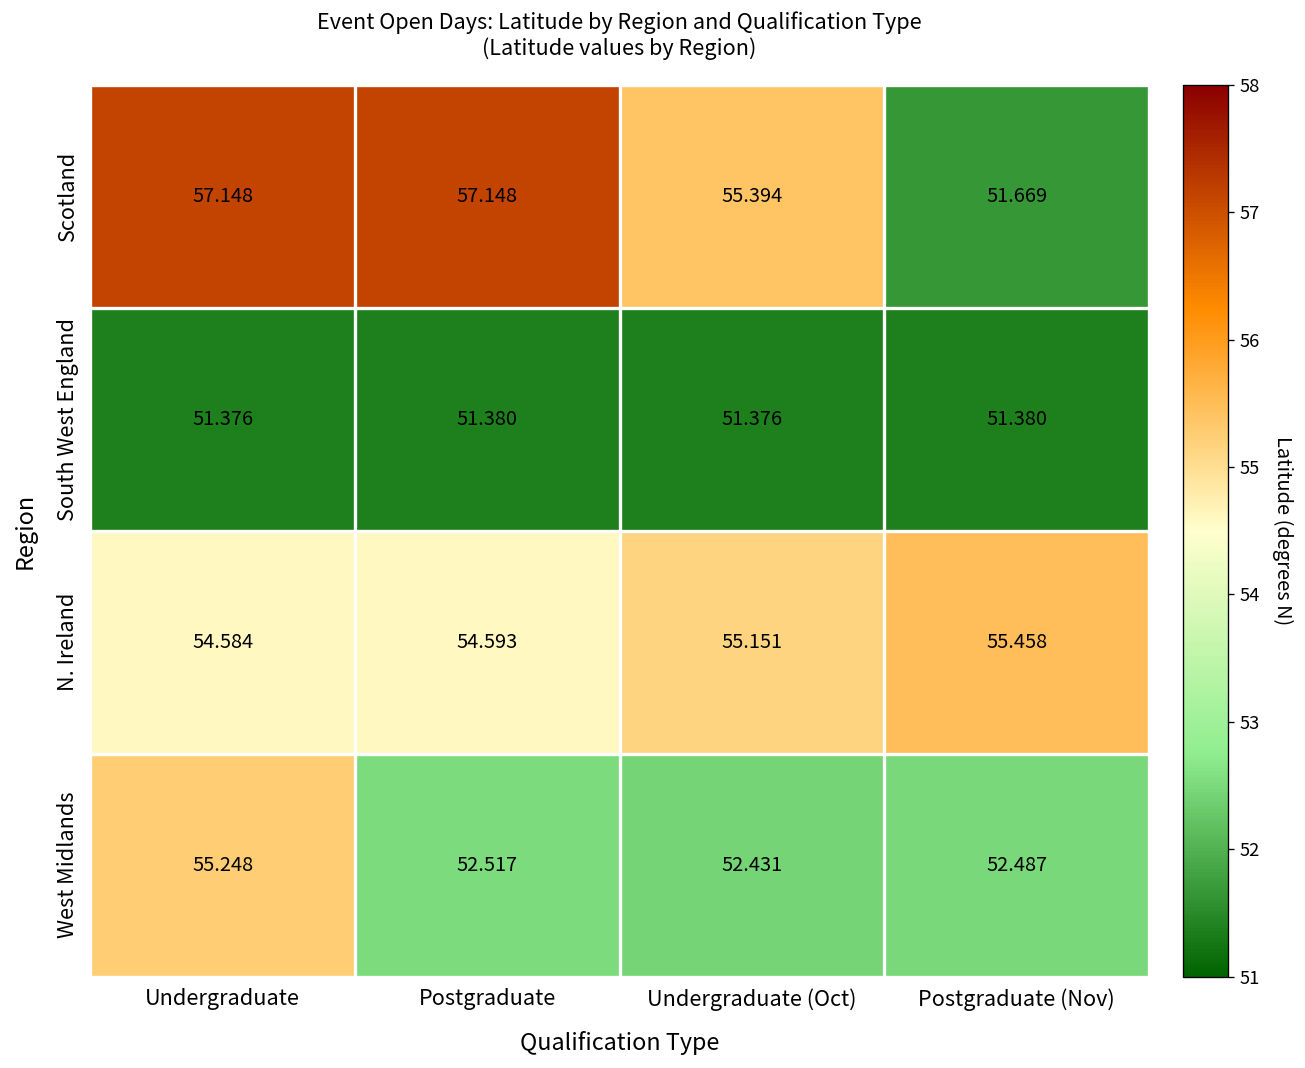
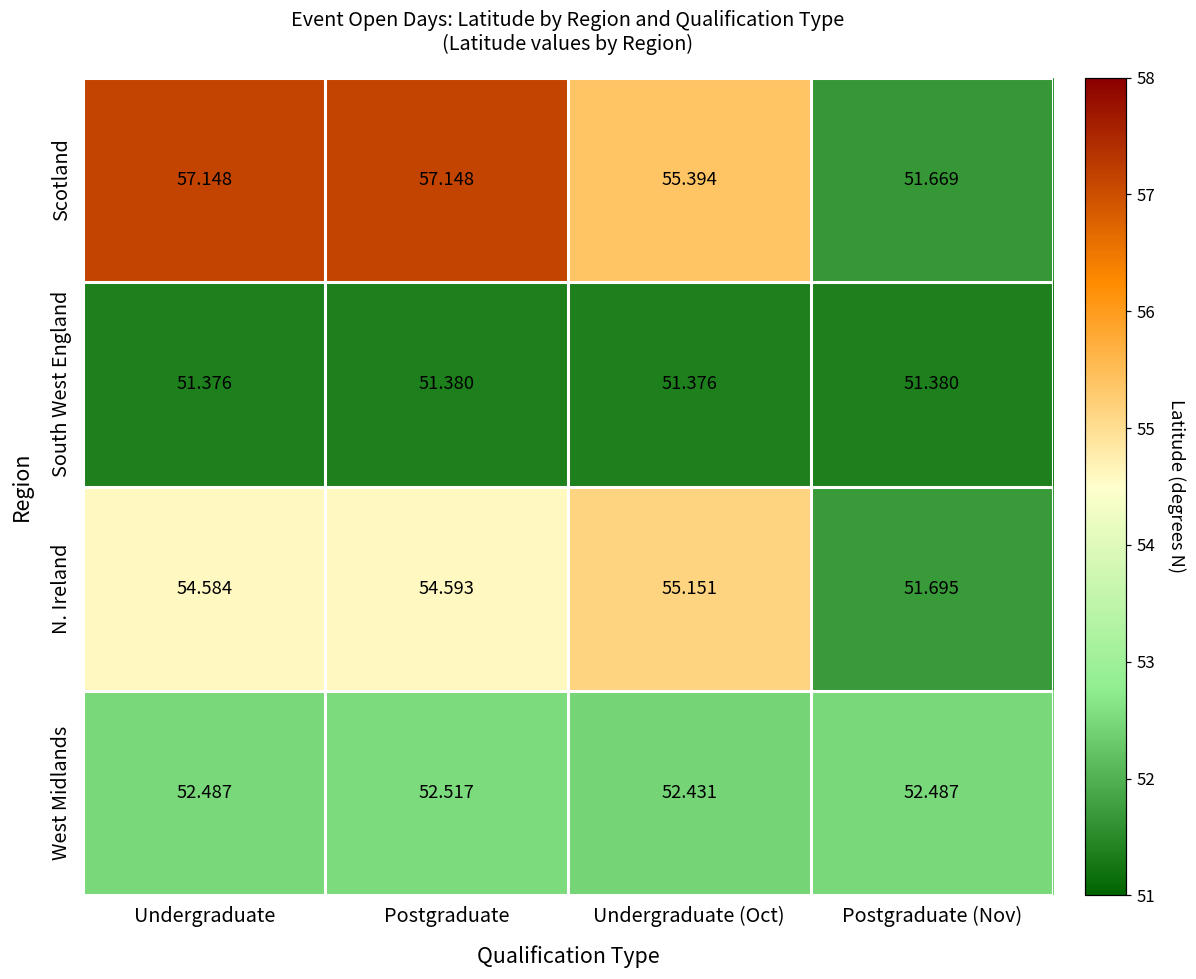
  {
    "Scotland": {
      "Undergraduate": 57.148,
      "Postgraduate": 57.148,
      "Undergraduate (Oct)": 55.394,
      "Postgraduate (Nov)": 51.669
    },
    "South West England": {
      "Undergraduate": 51.376,
      "Postgraduate": 51.380,
      "Undergraduate (Oct)": 51.376,
      "Postgraduate (Nov)": 51.380
    },
    "N. Ireland": {
      "Undergraduate": 54.584,
      "Postgraduate": 54.593,
      "Undergraduate (Oct)": 55.151,
-     "Postgraduate (Nov)": 55.458
+     "Postgraduate (Nov)": 51.695
    },
    "West Midlands": {
-     "Undergraduate": 55.248,
+     "Undergraduate": 52.487,
      "Postgraduate": 52.517,
      "Undergraduate (Oct)": 52.431,
      "Postgraduate (Nov)": 52.487
    }
  }
